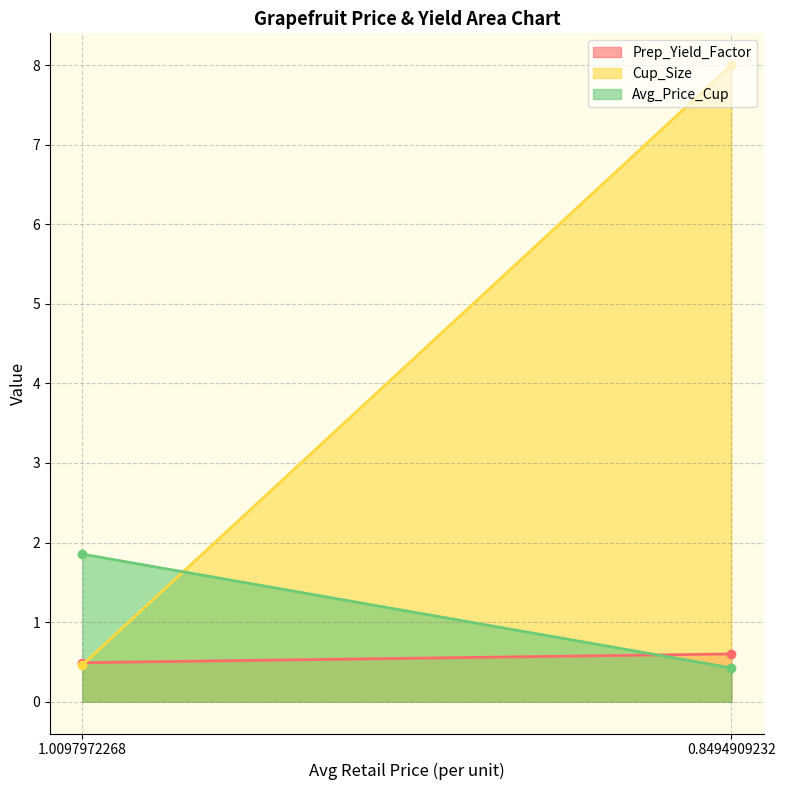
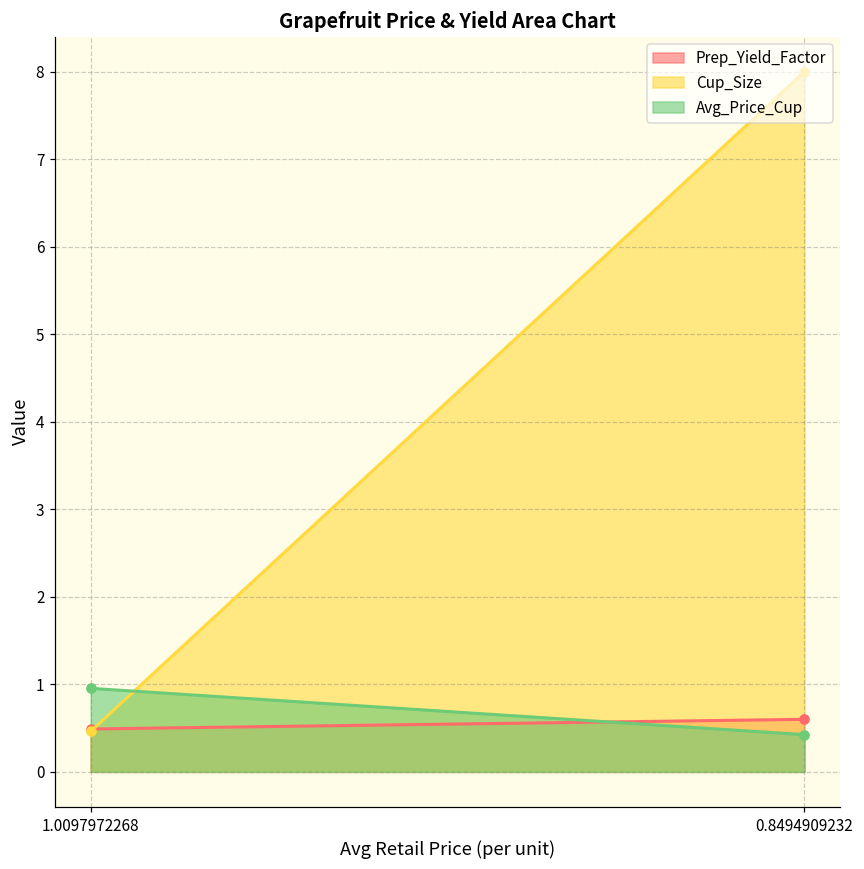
  {
    "Prep_Yield_Factor": {
      "0.8494909232": 0.6
    },
    "Avg_Price_Cup": {
-     "1.0097972268": 1.9,
+     "1.0097972268": 1.0,
      "0.8494909232": 0.4
    }
  }
